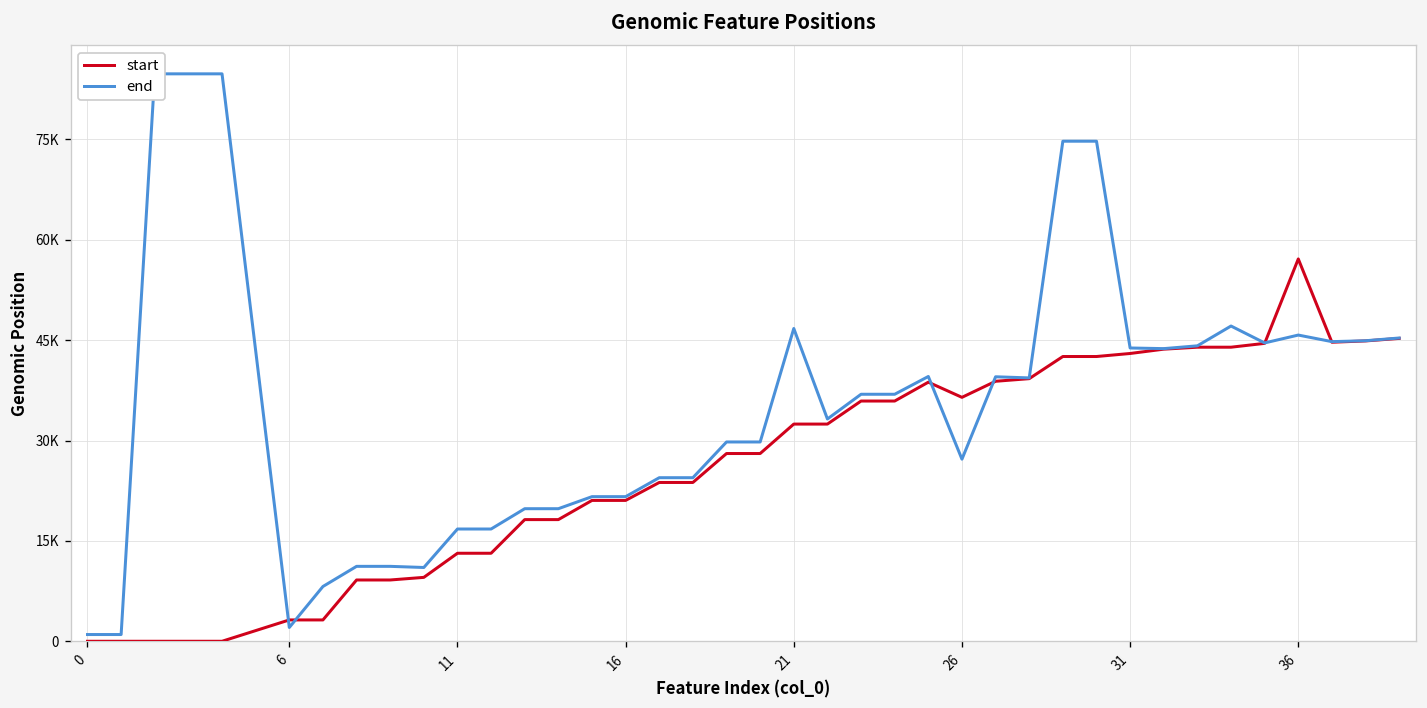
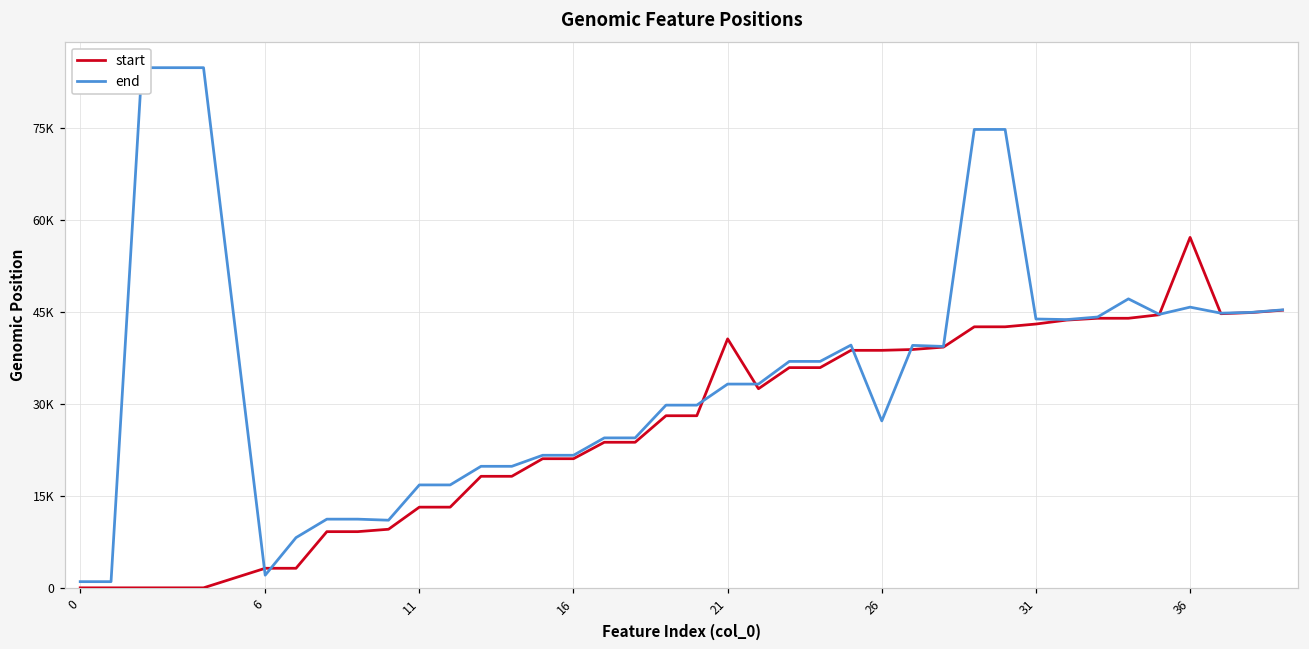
  {
    "start": {
      "0": 0,
      "6": 3000,
      "11": 13000,
      "16": 21000,
-     "21": 32000,
-     "26": 36000,
+     "21": 41000,
+     "26": 39000,
      "31": 43000,
      "36": 57000
    },
    "end": {
      "0": 1000,
      "6": 2000,
      "11": 17000,
      "16": 22000,
-     "21": 47000,
+     "21": 33000,
      "26": 27000,
      "31": 44000,
      "36": 46000
    }
  }
